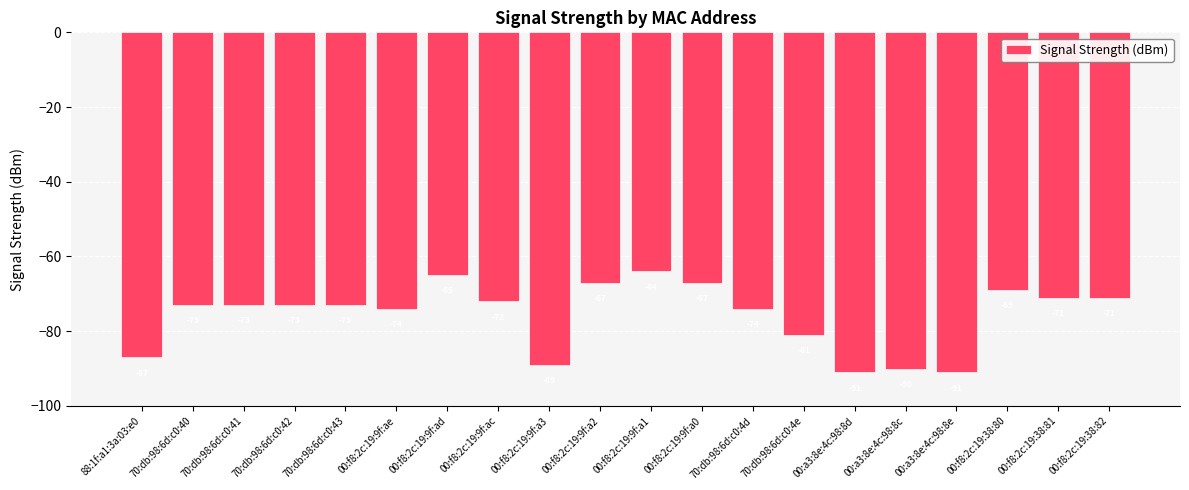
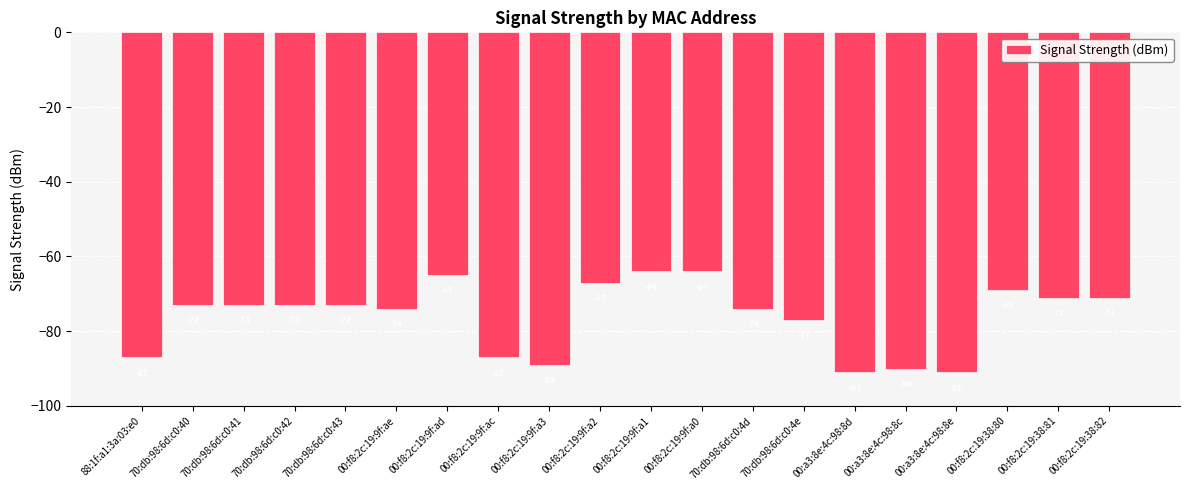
  {
    "88:1f:a1:3a:03:e0": -87,
    "70:db:98:6d:c0:40": -73,
    "70:db:98:6d:c0:41": -73,
    "70:db:98:6d:c0:42": -73,
    "70:db:98:6d:c0:43": -73,
    "00:f8:2c:19:9f:ae": -74,
    "00:f8:2c:19:9f:ad": -65,
-   "00:f8:2c:19:9f:ac": -72,
+   "00:f8:2c:19:9f:ac": -87,
    "00:f8:2c:19:9f:a3": -89,
    "00:f8:2c:19:9f:a2": -67,
    "00:f8:2c:19:9f:a1": -64,
-   "00:f8:2c:19:9f:a0": -67,
+   "00:f8:2c:19:9f:a0": -64,
    "70:db:98:6d:c0:4d": -74,
-   "70:db:98:6d:c0:4e": -81,
+   "70:db:98:6d:c0:4e": -77,
    "00:a3:8e:4c:98:8d": -91,
    "00:a3:8e:4c:98:8c": -90,
    "00:a3:8e:4c:98:8e": -91,
    "00:f8:2c:19:38:80": -69,
    "00:f8:2c:19:38:81": -71,
    "00:f8:2c:19:38:82": -71
  }
